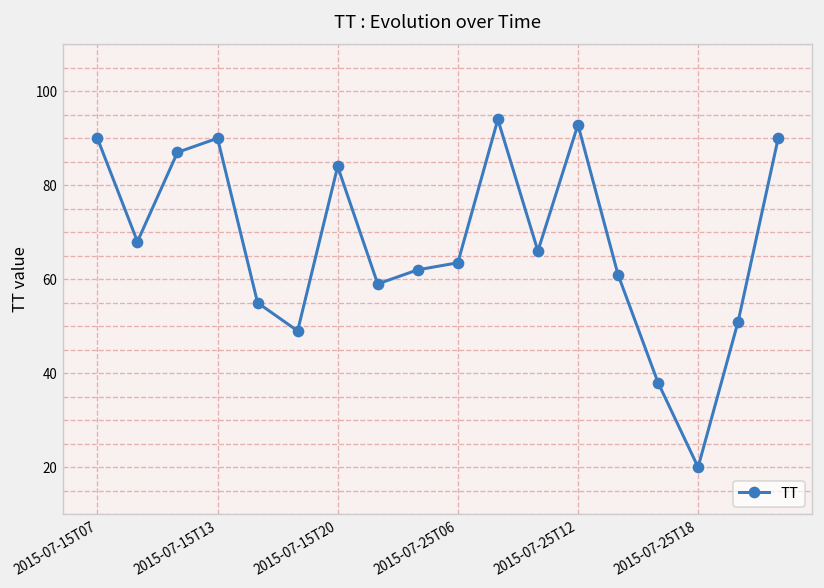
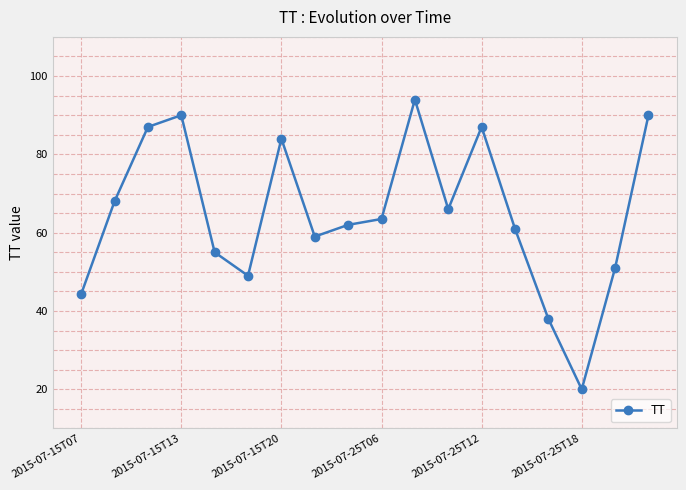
  {
-   "2015-07-15T07": 90,
+   "2015-07-15T07": 44,
    "2015-07-15T13": 90,
    "2015-07-15T20": 84,
    "2015-07-25T06": 64,
-   "2015-07-25T12": 93,
+   "2015-07-25T12": 87,
    "2015-07-25T18": 20
  }
